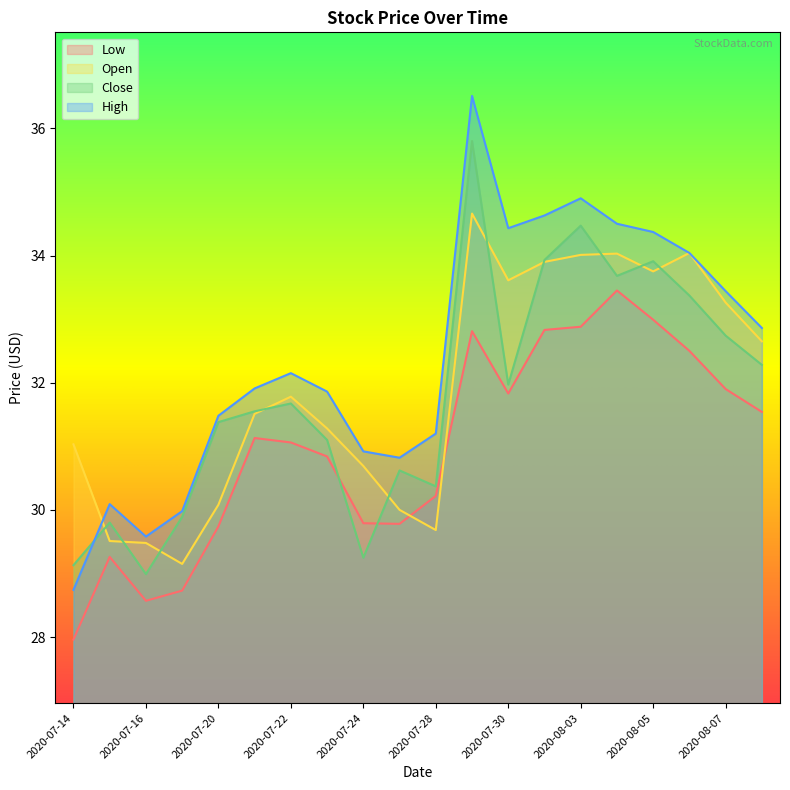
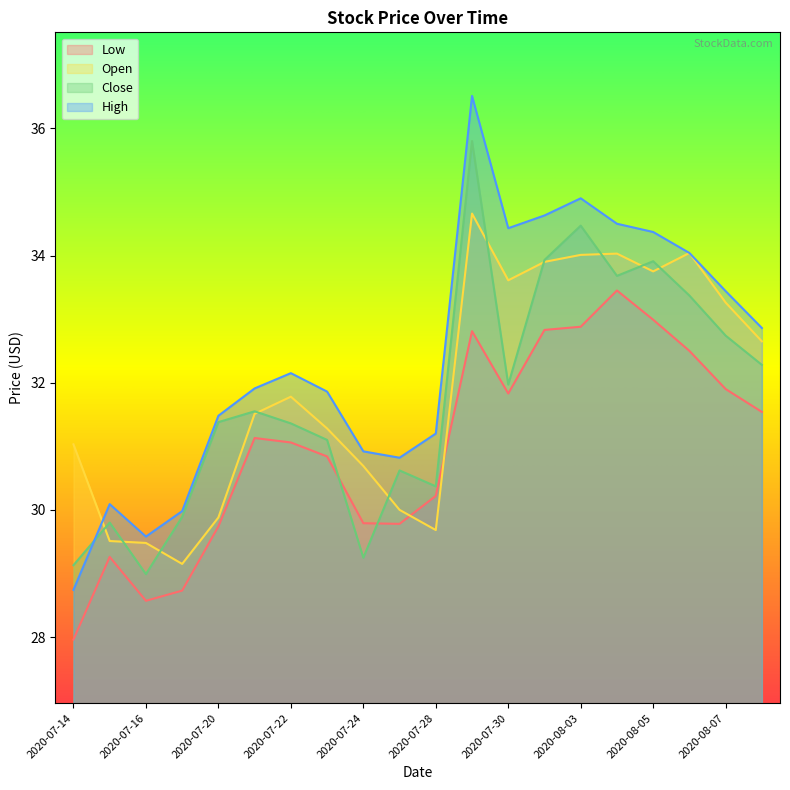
  {
    "Low": {
      "2020-07-14": 28.0,
      "2020-07-16": 28.6,
      "2020-07-20": 29.7,
      "2020-07-22": 31.1,
      "2020-07-24": 29.8,
      "2020-07-28": 30.2,
      "2020-07-30": 31.8,
      "2020-08-03": 32.9,
      "2020-08-05": 33.0,
      "2020-08-07": 31.9
    },
    "Open": {
      "2020-07-14": 31.0,
      "2020-07-16": 29.5,
-     "2020-07-20": 30.1,
+     "2020-07-20": 29.9,
      "2020-07-22": 31.8,
      "2020-07-24": 30.7,
      "2020-07-28": 29.7,
      "2020-07-30": 33.6,
      "2020-08-03": 34.0,
      "2020-08-05": 33.8,
      "2020-08-07": 33.3
    },
    "Close": {
      "2020-07-14": 29.1,
      "2020-07-16": 29.0,
      "2020-07-20": 31.4,
-     "2020-07-22": 31.7,
+     "2020-07-22": 31.4,
      "2020-07-24": 29.2,
      "2020-07-28": 30.4,
      "2020-07-30": 32.0,
      "2020-08-03": 34.5,
      "2020-08-05": 33.9,
      "2020-08-07": 32.7
    },
    "High": {
      "2020-07-14": 28.7,
      "2020-07-16": 29.6,
      "2020-07-20": 31.5,
      "2020-07-22": 32.2,
      "2020-07-24": 30.9,
      "2020-07-28": 31.2,
      "2020-07-30": 34.4,
      "2020-08-03": 34.9,
      "2020-08-05": 34.4,
      "2020-08-07": 33.4
    }
  }
